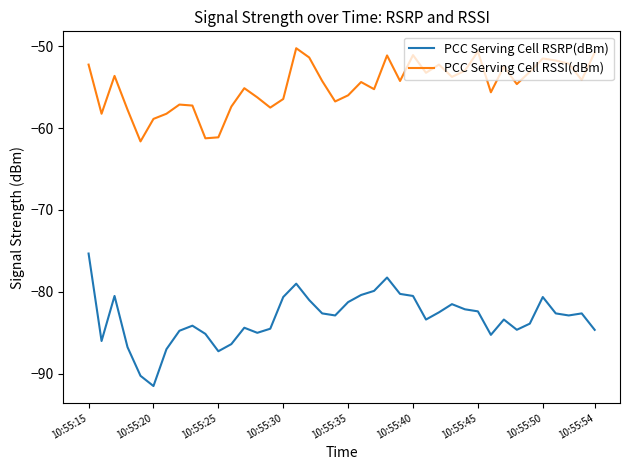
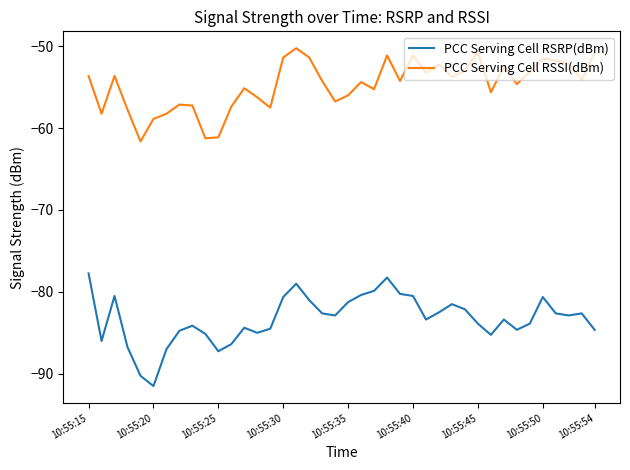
  {
    "PCC Serving Cell RSRP(dBm)": {
-     "10:55:15": -75,
+     "10:55:15": -78,
      "10:55:20": -92,
      "10:55:25": -87,
      "10:55:30": -81,
      "10:55:35": -81,
      "10:55:40": -81,
-     "10:55:45": -82,
+     "10:55:45": -84,
      "10:55:50": -81,
      "10:55:54": -85
    },
    "PCC Serving Cell RSSI(dBm)": {
-     "10:55:15": -52,
+     "10:55:15": -54,
      "10:55:20": -59,
      "10:55:25": -61,
-     "10:55:30": -56,
+     "10:55:30": -51,
      "10:55:35": -56
    }
  }
